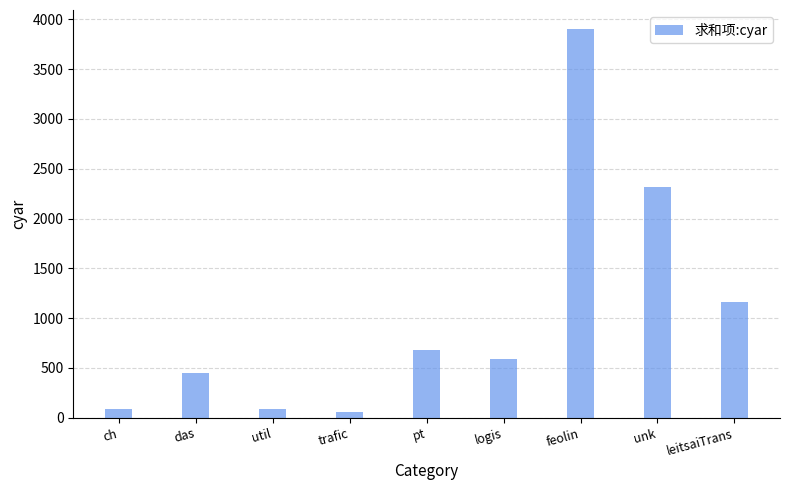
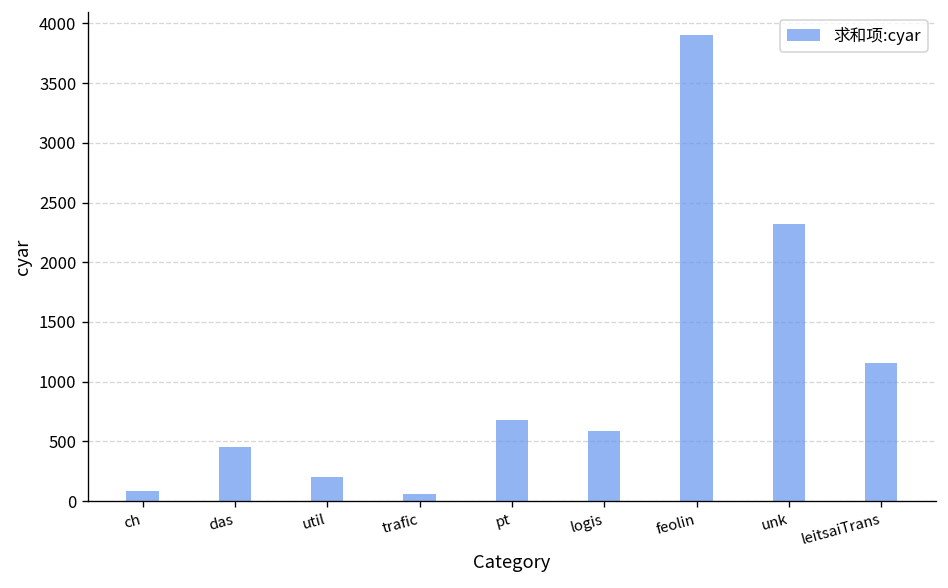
  {
    "ch": 100,
    "das": 500,
-   "util": 100,
+   "util": 200,
    "trafic": 100,
    "pt": 700,
    "logis": 600,
    "feolin": 3900,
    "unk": 2300,
    "leitsaiTrans": 1200
  }
